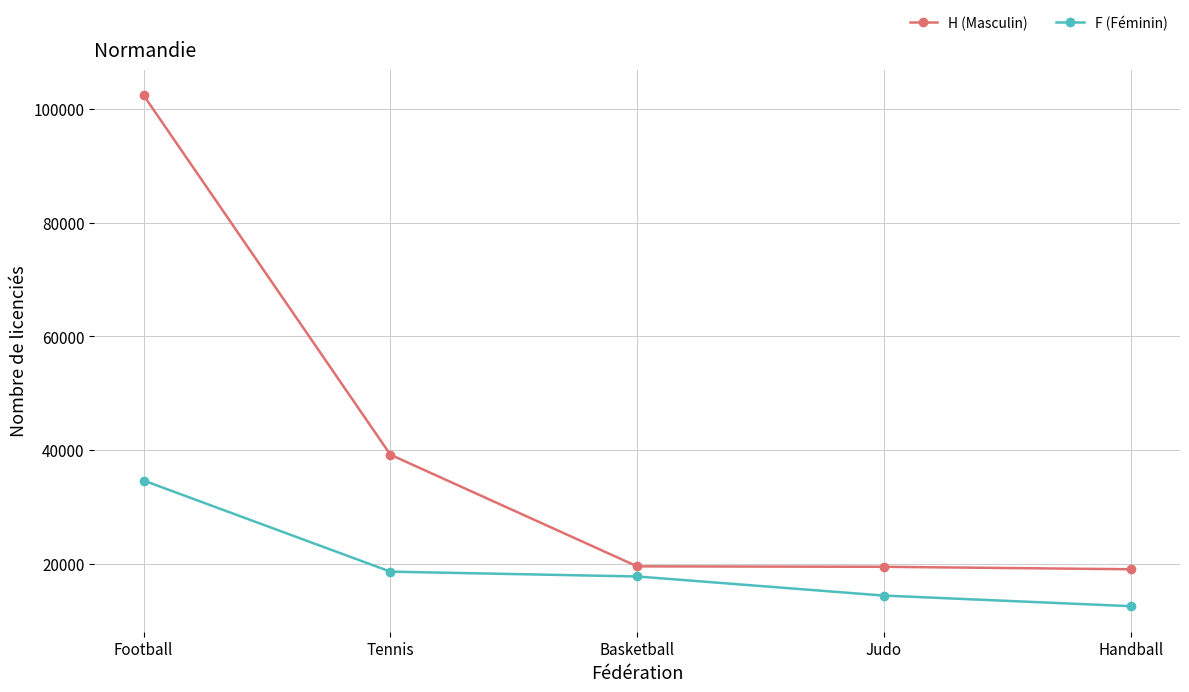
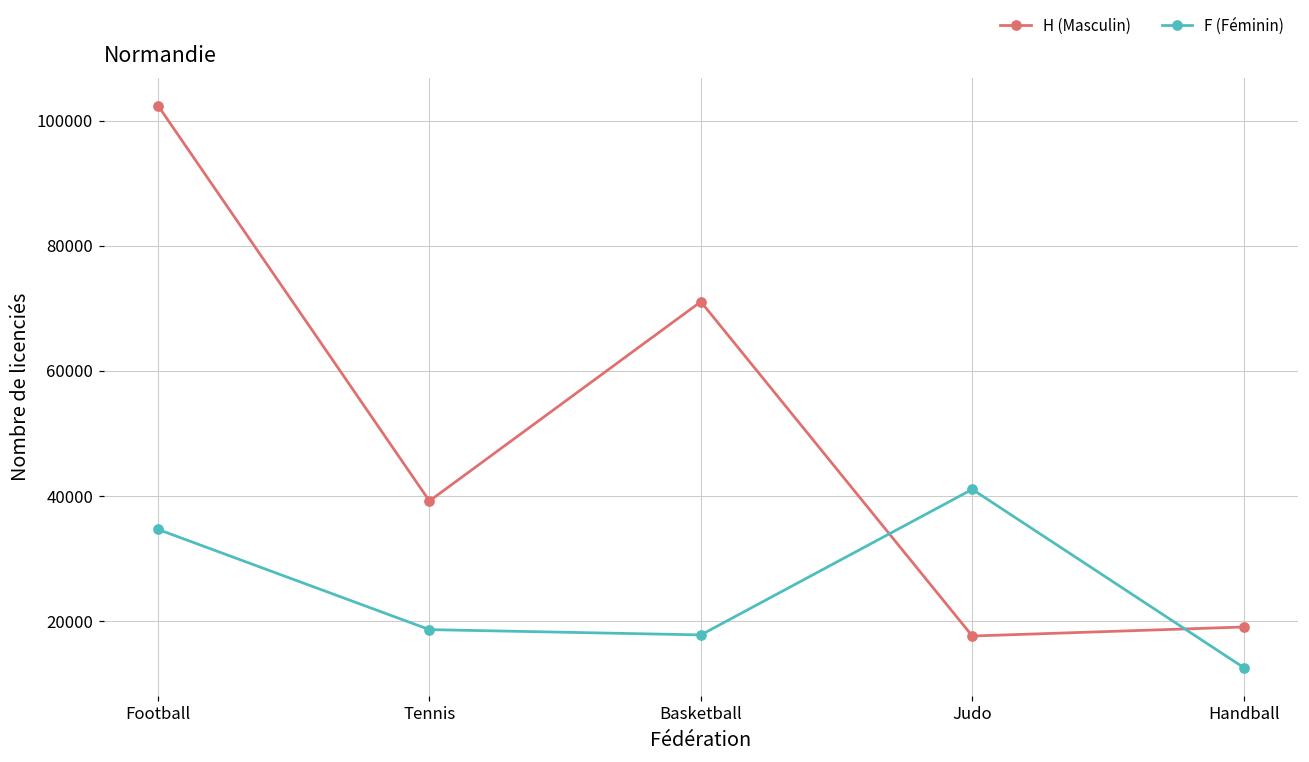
  {
    "H (Masculin)": {
      "Football": 102000,
      "Tennis": 39000,
-     "Basketball": 20000,
-     "Judo": 19000,
+     "Basketball": 71000,
+     "Judo": 18000,
      "Handball": 19000
    },
    "F (Féminin)": {
      "Football": 35000,
      "Tennis": 19000,
      "Basketball": 18000,
-     "Judo": 14000,
+     "Judo": 41000,
      "Handball": 13000
    }
  }
